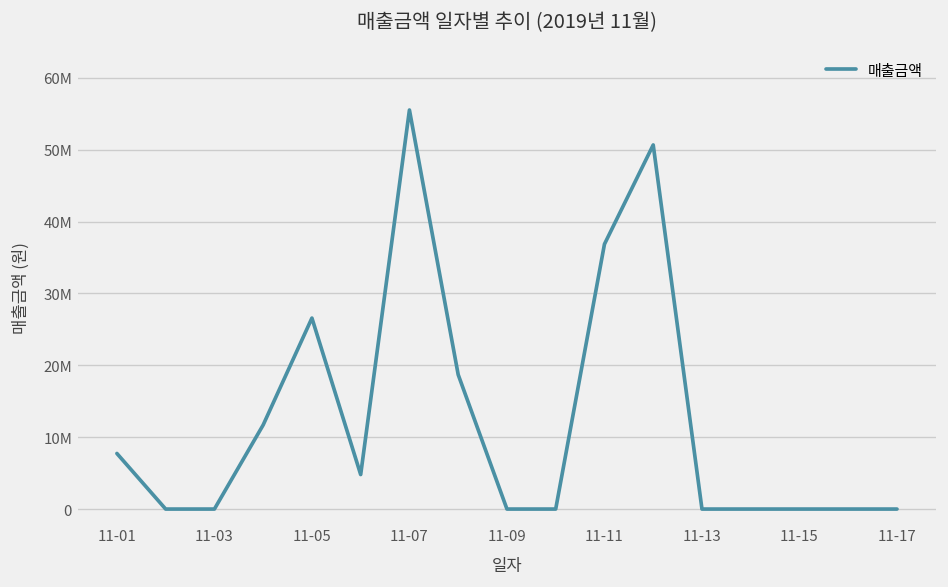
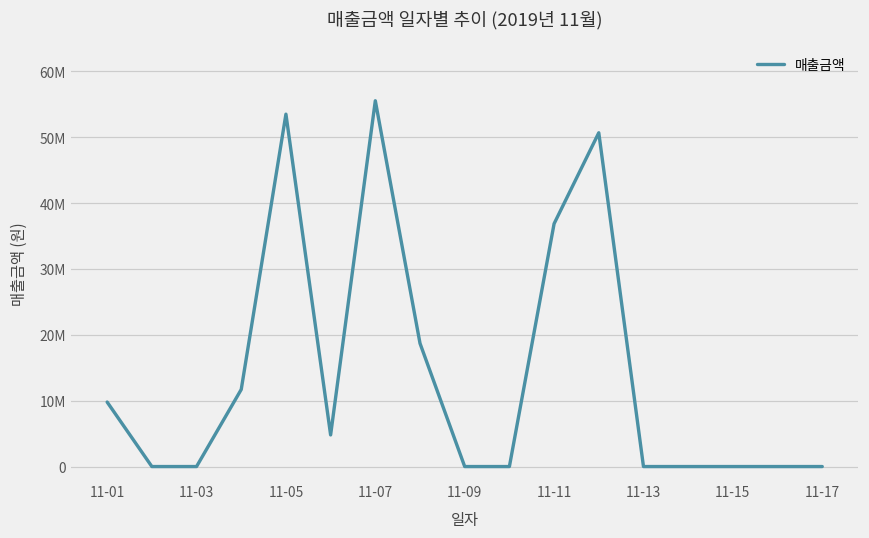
  {
-   "11-01": 8000000,
+   "11-01": 10000000,
    "11-03": 0,
-   "11-05": 27000000,
+   "11-05": 53000000,
    "11-07": 56000000,
    "11-09": 0,
    "11-11": 37000000,
    "11-13": 0,
    "11-15": 0,
    "11-17": 0
  }
